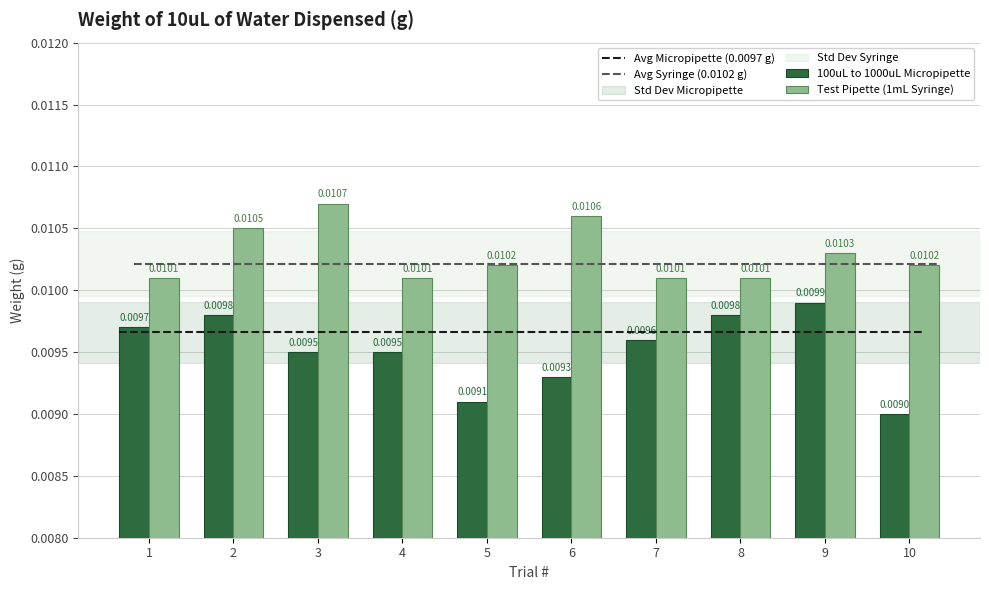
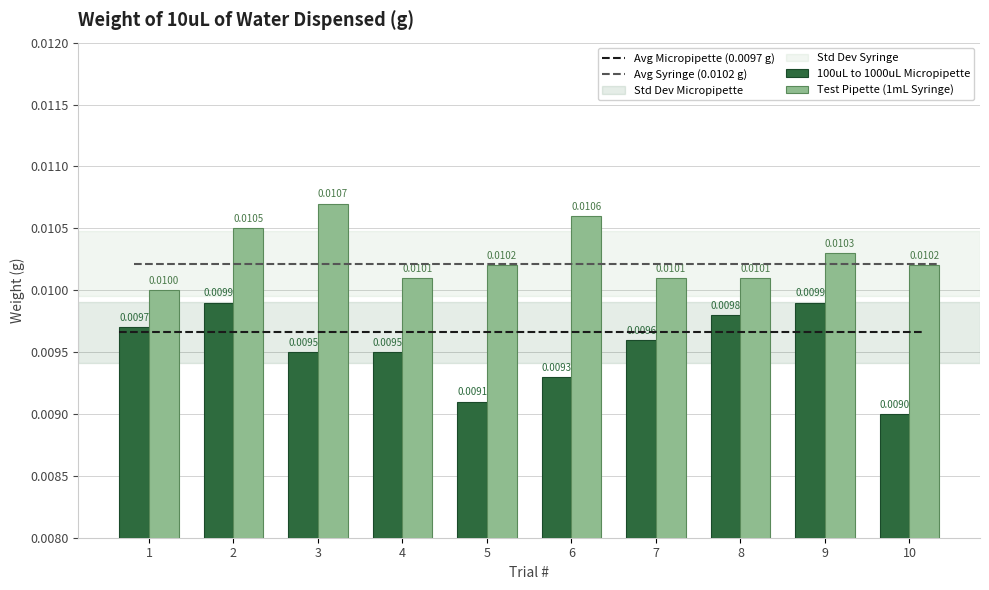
  {
    "100uL to 1000uL Micropipette": {
      "1": 0.0097,
-     "2": 0.0098,
+     "2": 0.0099,
      "3": 0.0095,
      "4": 0.0095,
      "5": 0.0091,
      "6": 0.0093,
      "7": 0.0096,
      "8": 0.0098,
      "9": 0.0099,
      "10": 0.0090
    },
    "Test Pipette (1mL Syringe)": {
-     "1": 0.0101,
+     "1": 0.0100,
      "2": 0.0105,
      "3": 0.0107,
      "4": 0.0101,
      "5": 0.0102,
      "6": 0.0106,
      "7": 0.0101,
      "8": 0.0101,
      "9": 0.0103,
      "10": 0.0102
    }
  }
